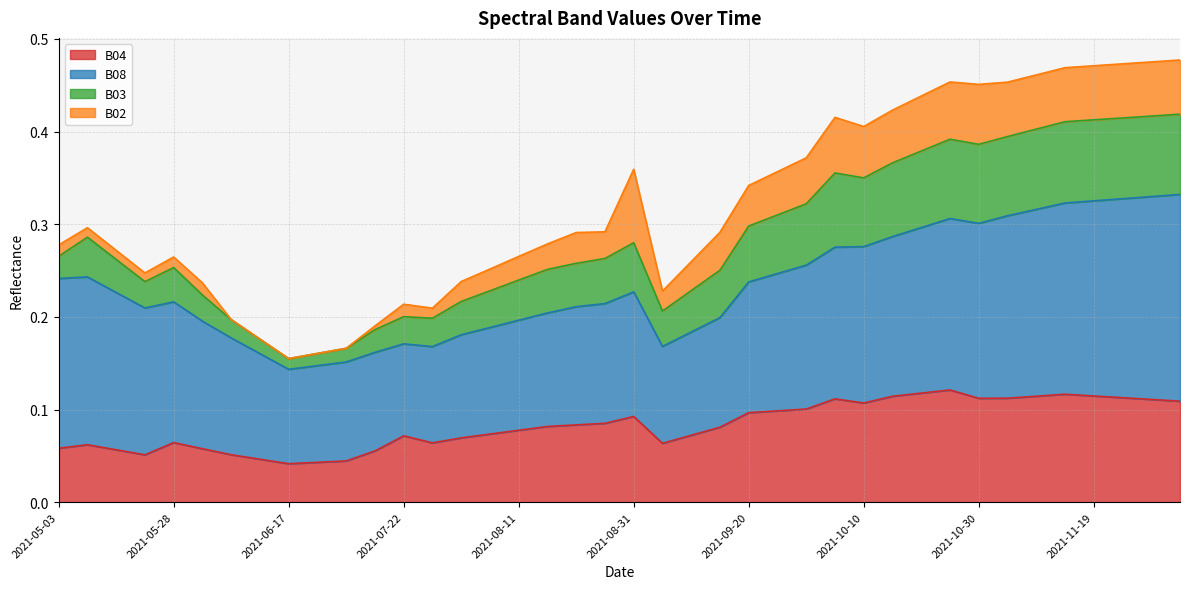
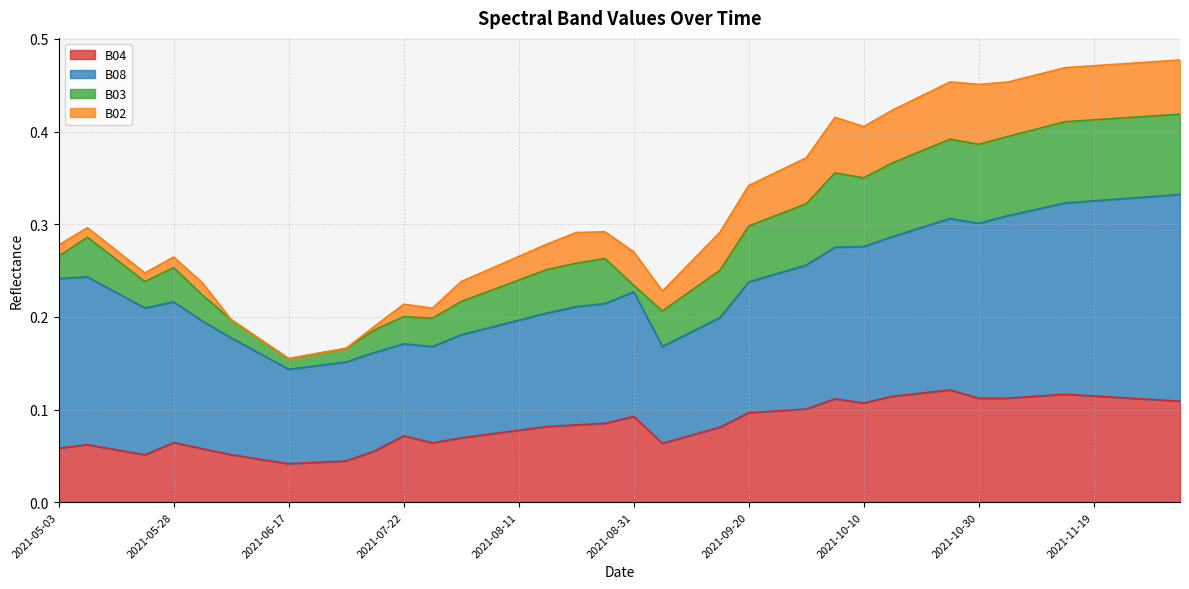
  {
    "B04": {
      "2021-05-03": 0.06,
      "2021-05-28": 0.06,
      "2021-06-17": 0.04,
      "2021-07-22": 0.07,
      "2021-08-11": 0.08,
      "2021-08-31": 0.09,
      "2021-09-20": 0.10,
      "2021-10-10": 0.11,
      "2021-10-30": 0.11,
      "2021-11-19": 0.11
    },
    "B08": {
      "2021-05-03": 0.18,
      "2021-05-28": 0.15,
      "2021-06-17": 0.10,
      "2021-07-22": 0.10,
      "2021-08-11": 0.12,
      "2021-08-31": 0.13,
      "2021-09-20": 0.14,
      "2021-10-10": 0.17,
      "2021-10-30": 0.19,
      "2021-11-19": 0.21
    },
    "B03": {
      "2021-05-03": 0.02,
      "2021-05-28": 0.04,
      "2021-07-22": 0.03,
      "2021-08-11": 0.04,
-     "2021-08-31": 0.05,
+     "2021-08-31": 0.01,
      "2021-09-20": 0.06,
      "2021-10-10": 0.07,
      "2021-10-30": 0.09,
      "2021-11-19": 0.09
    },
    "B02": {
      "2021-05-03": 0.01,
      "2021-05-28": 0.01,
      "2021-07-22": 0.01,
      "2021-08-11": 0.03,
-     "2021-08-31": 0.08,
+     "2021-08-31": 0.04,
      "2021-09-20": 0.04,
      "2021-10-10": 0.06,
      "2021-10-30": 0.06,
      "2021-11-19": 0.06
    }
  }
